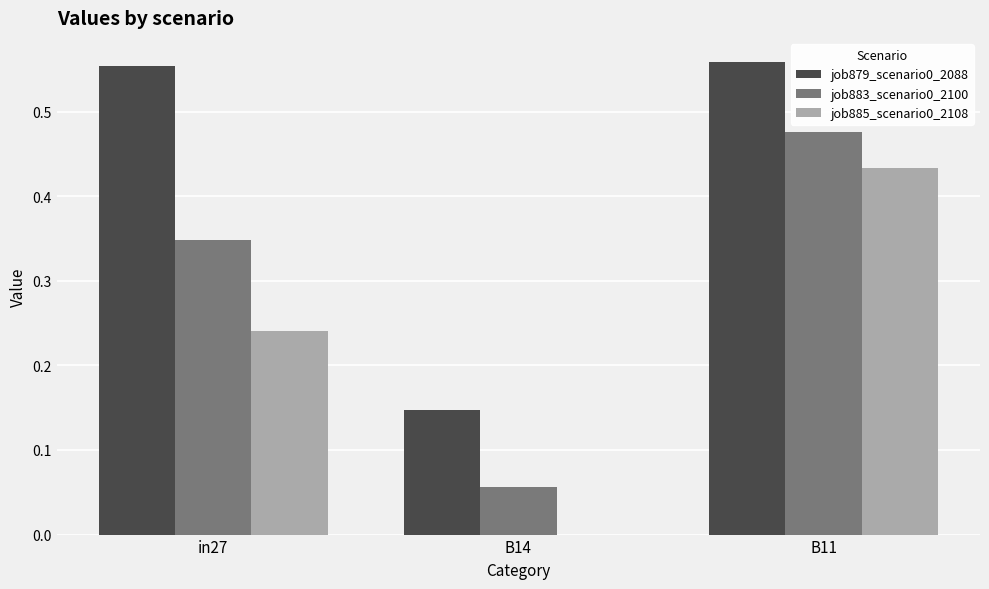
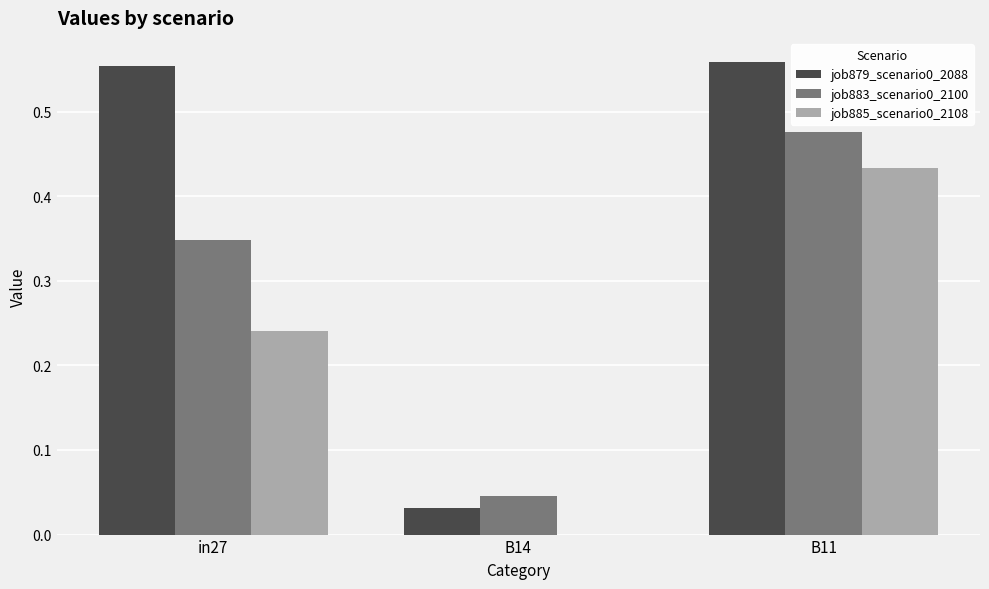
  {
    "job879_scenario0_2088": {
      "in27": 0.55,
-     "B14": 0.15,
+     "B14": 0.03,
      "B11": 0.56
    },
    "job883_scenario0_2100": {
      "in27": 0.35,
-     "B14": 0.06,
+     "B14": 0.05,
      "B11": 0.48
    },
    "job885_scenario0_2108": {
      "in27": 0.24,
      "B14": 0.00,
      "B11": 0.43
    }
  }
